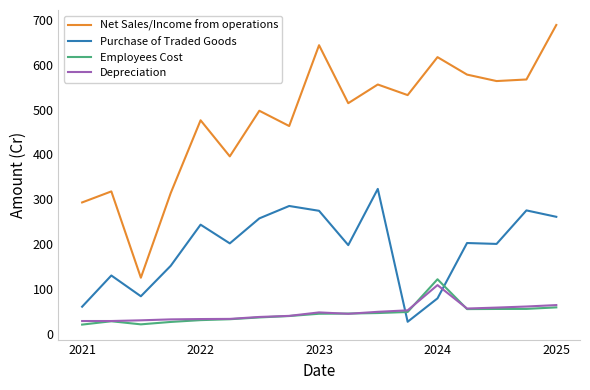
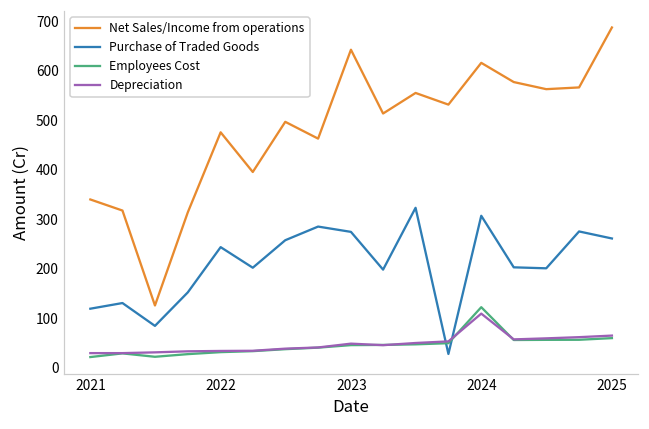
  {
    "Net Sales/Income from operations": {
-     "2021": 290,
+     "2021": 340,
      "2022": 480,
      "2023": 640,
      "2024": 620,
      "2025": 690
    },
    "Purchase of Traded Goods": {
-     "2021": 60,
+     "2021": 120,
      "2022": 240,
      "2023": 270,
-     "2024": 80,
+     "2024": 310,
      "2025": 260
    },
    "Employees Cost": {
      "2021": 20,
      "2024": 120
    },
    "Depreciation": {
      "2021": 30,
      "2024": 110
    }
  }
